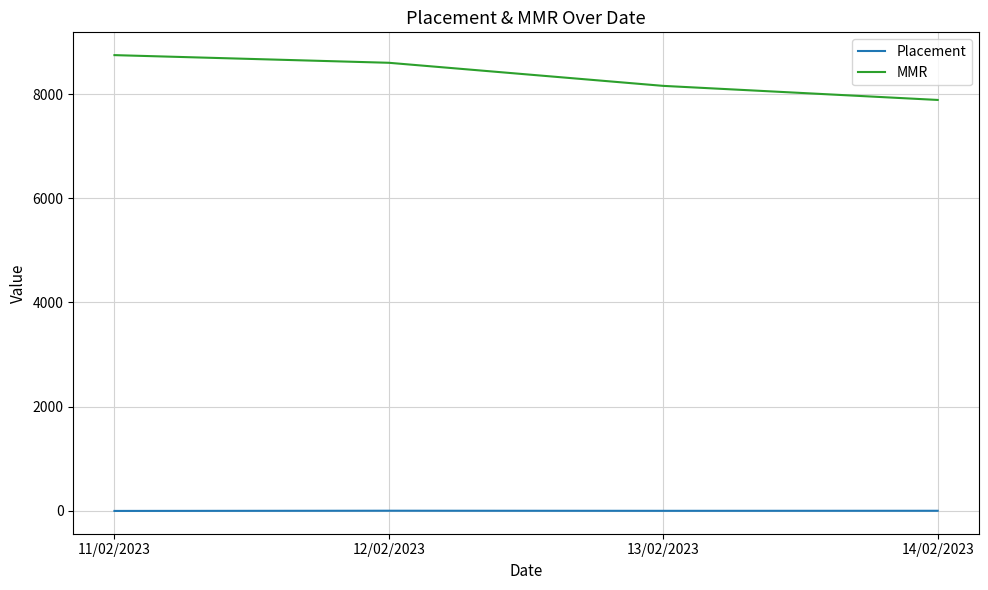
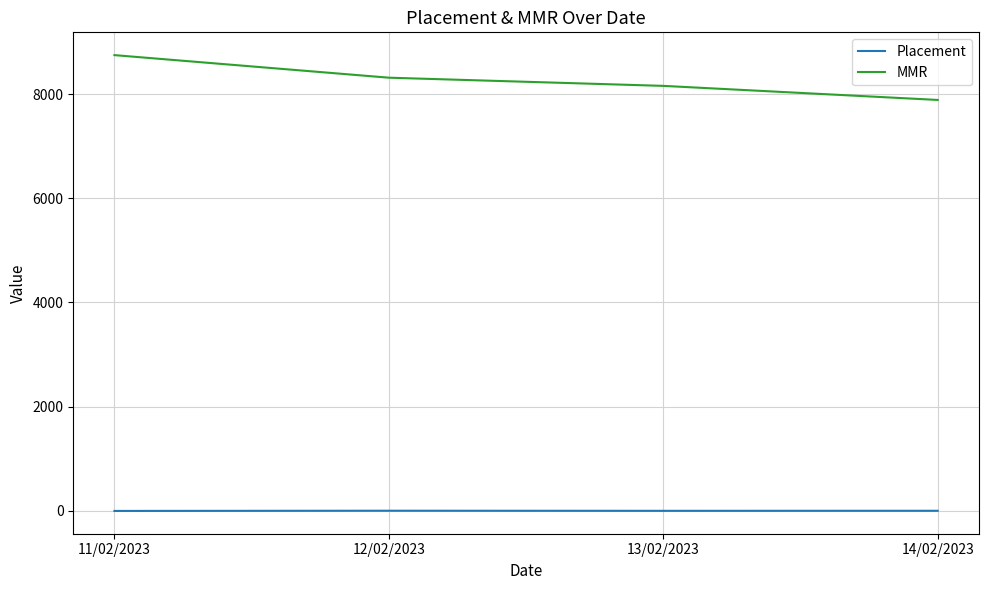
  {
    "Placement": {
      "11/02/2023": 0,
      "12/02/2023": 0,
      "13/02/2023": 0,
      "14/02/2023": 0
    },
    "MMR": {
      "11/02/2023": 8700,
-     "12/02/2023": 8600,
+     "12/02/2023": 8300,
      "13/02/2023": 8200,
      "14/02/2023": 7900
    }
  }
